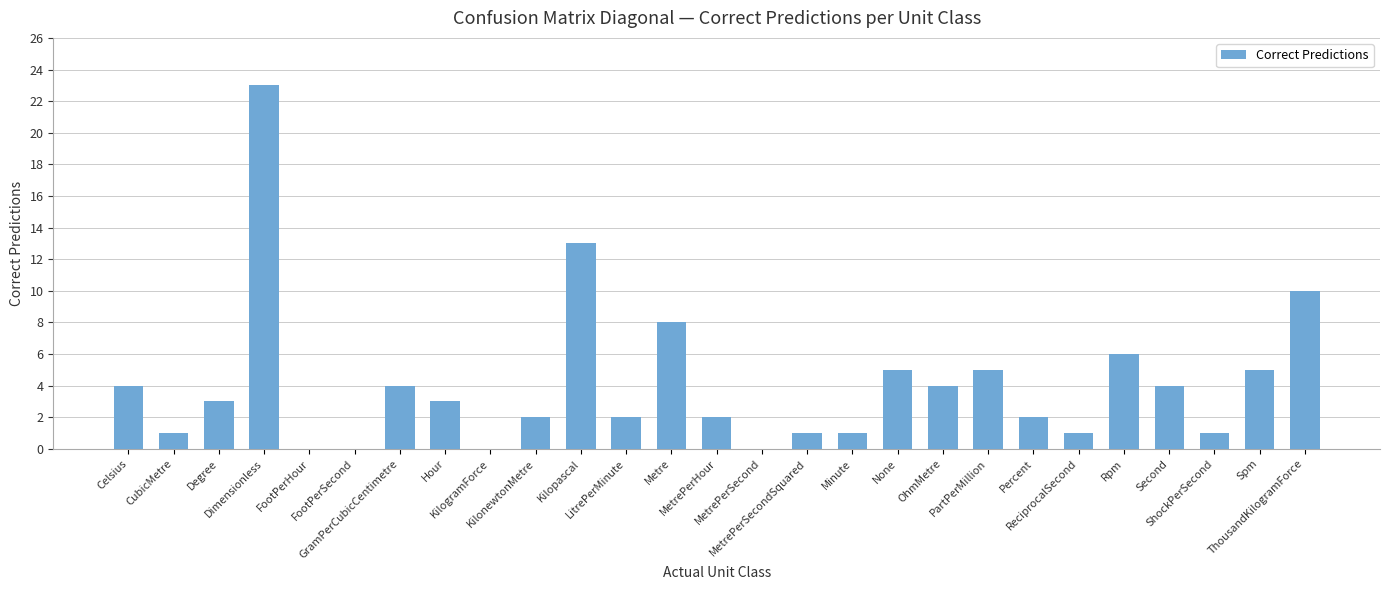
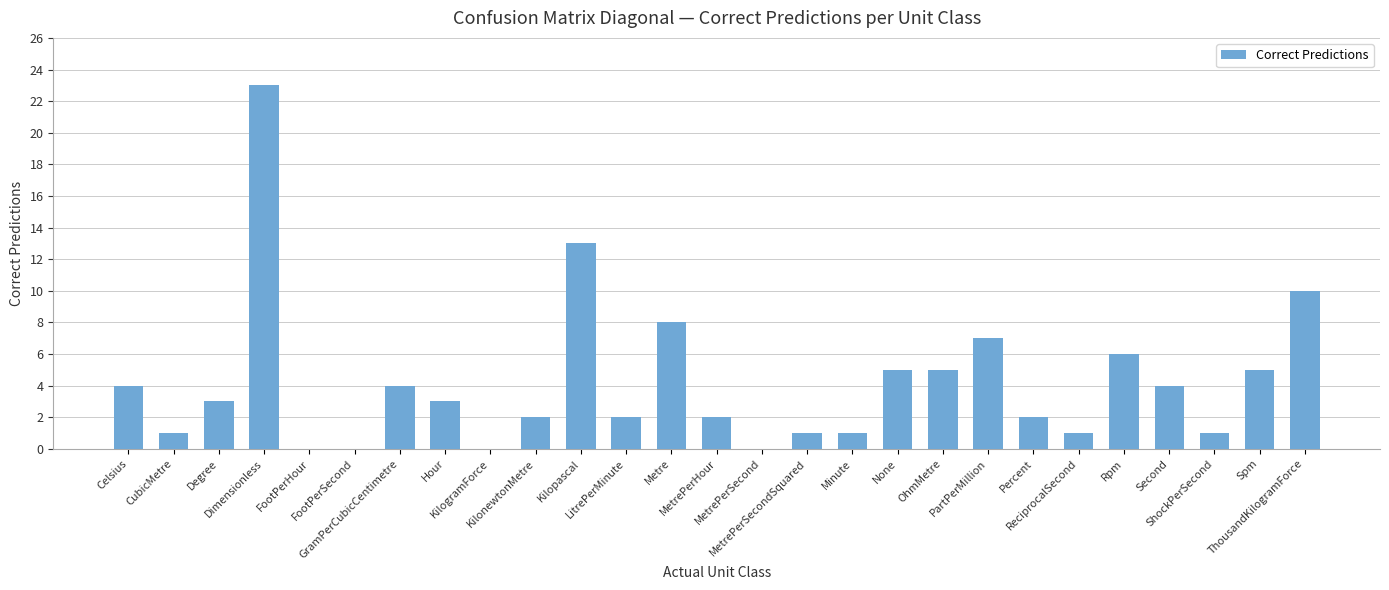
  {
    "Celsius": 4,
    "CubicMetre": 1,
    "Degree": 3,
    "Dimensionless": 23,
    "FootPerHour": 0,
    "FootPerSecond": 0,
    "GramPerCubicCentimetre": 4,
    "Hour": 3,
    "KilogramForce": 0,
    "KilonewtonMetre": 2,
    "Kilopascal": 13,
    "LitrePerMinute": 2,
    "Metre": 8,
    "MetrePerHour": 2,
    "MetrePerSecond": 0,
    "MetrePerSecondSquared": 1,
    "Minute": 1,
    "None": 5,
-   "OhmMetre": 4,
-   "PartPerMillion": 5,
+   "OhmMetre": 5,
+   "PartPerMillion": 7,
    "Percent": 2,
    "ReciprocalSecond": 1,
    "Rpm": 6,
    "Second": 4,
    "ShockPerSecond": 1,
    "Spm": 5,
    "ThousandKilogramForce": 10
  }
